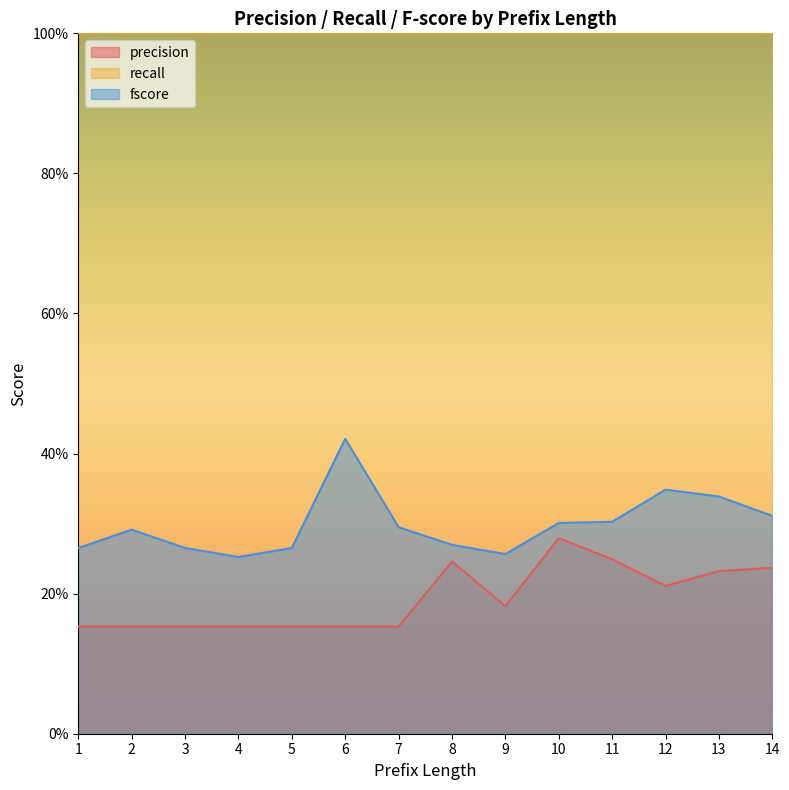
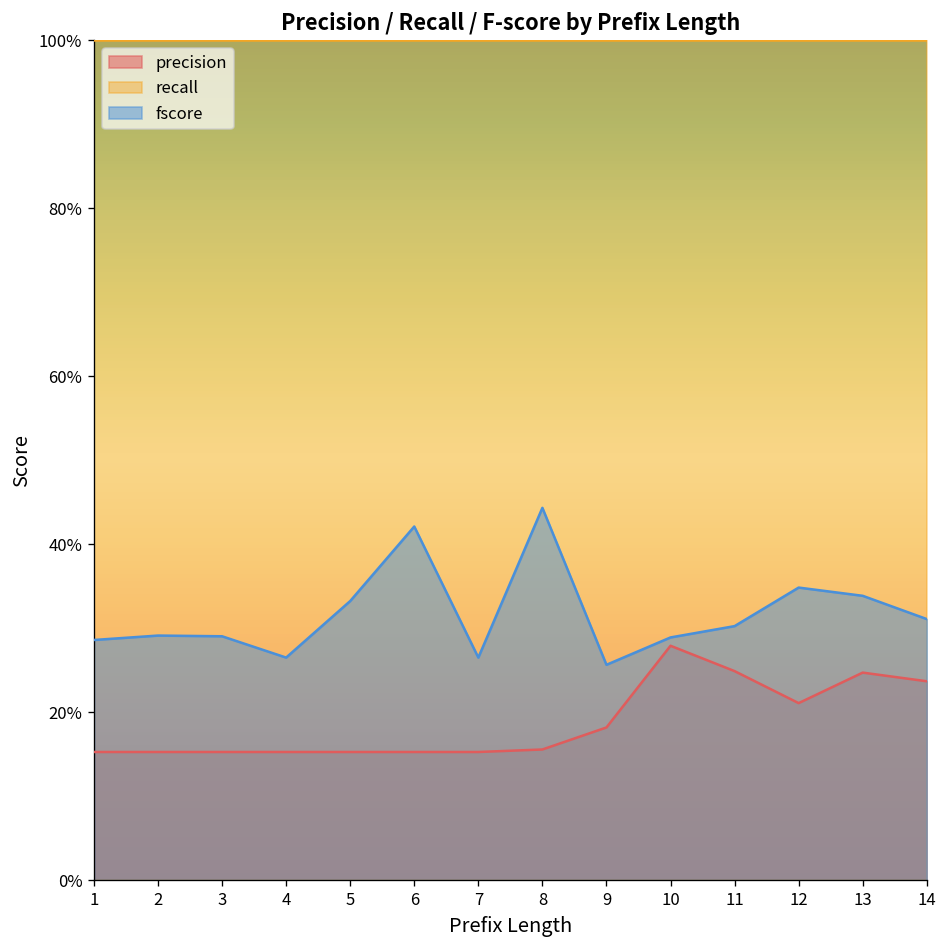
  {
    "precision": {
      "1": "15%",
      "2": "15%",
      "3": "15%",
      "4": "15%",
      "5": "15%",
      "6": "15%",
      "7": "15%",
-     "8": "25%",
+     "8": "16%",
      "9": "18%",
      "10": "28%",
      "11": "25%",
      "12": "21%",
-     "13": "23%",
+     "13": "25%",
      "14": "24%"
    },
    "recall": {
      "1": "100%",
      "2": "100%",
      "3": "100%",
      "4": "100%",
      "5": "100%",
      "6": "100%",
      "7": "100%",
      "8": "100%",
      "9": "100%",
      "10": "100%",
      "11": "100%",
      "12": "100%",
      "13": "100%",
      "14": "100%"
    },
    "fscore": {
-     "1": "27%",
+     "1": "29%",
      "2": "29%",
-     "3": "27%",
-     "4": "25%",
-     "5": "27%",
+     "3": "29%",
+     "4": "27%",
+     "5": "33%",
      "6": "42%",
-     "7": "29%",
-     "8": "27%",
+     "7": "27%",
+     "8": "44%",
      "9": "26%",
-     "10": "30%",
+     "10": "29%",
      "11": "30%",
      "12": "35%",
      "13": "34%",
      "14": "31%"
    }
  }
